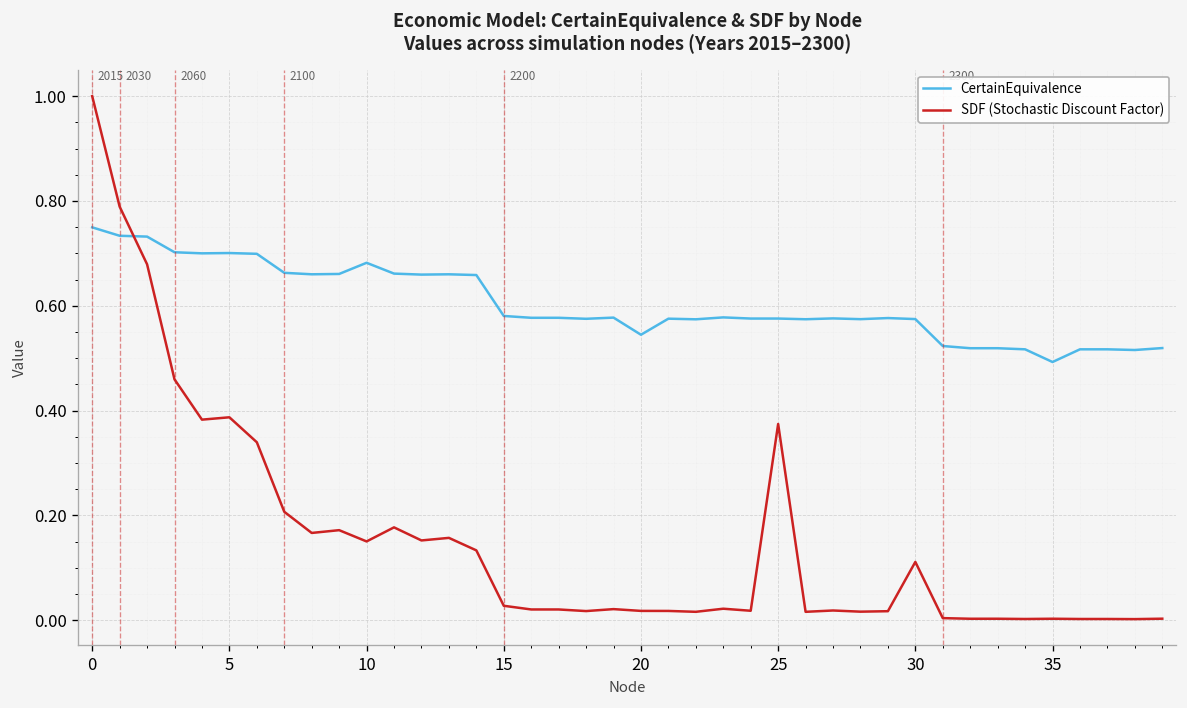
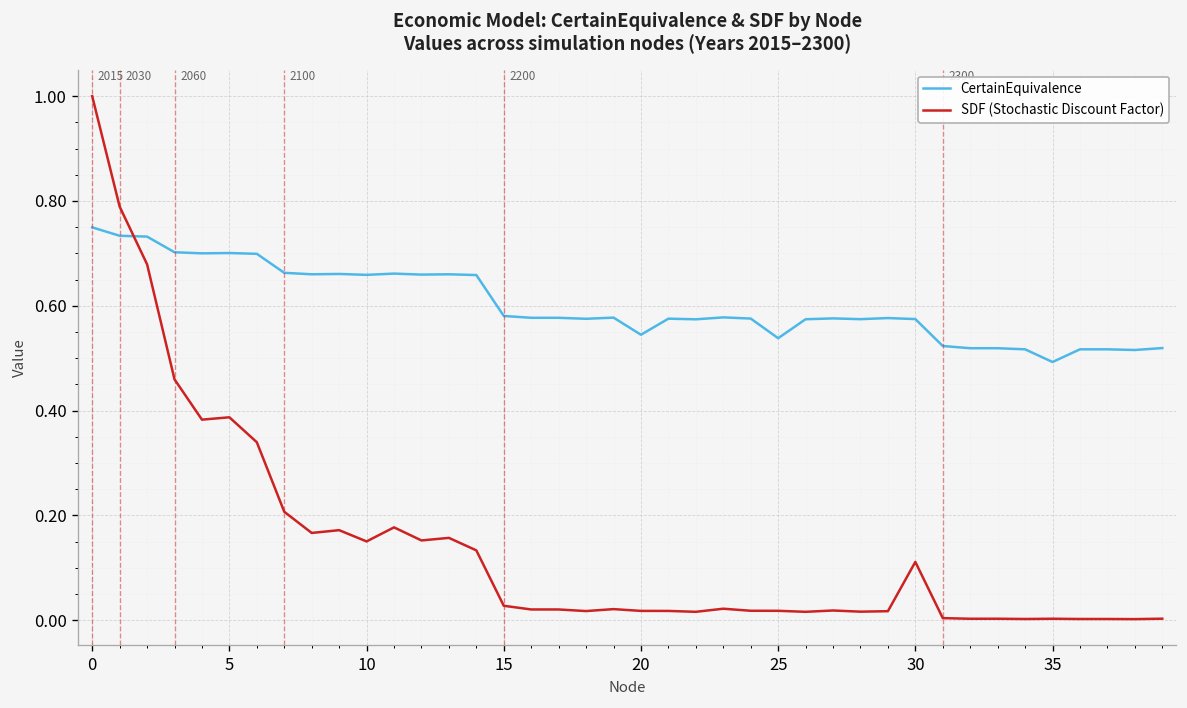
  {
    "CertainEquivalence": {
      "0": 0.75,
      "5": 0.70,
-     "10": 0.68,
+     "10": 0.66,
      "15": 0.58,
      "20": 0.54,
-     "25": 0.58,
+     "25": 0.54,
      "30": 0.57,
      "35": 0.49
    },
    "SDF (Stochastic Discount Factor)": {
      "5": 0.39,
      "10": 0.15,
      "15": 0.03,
      "20": 0.02,
-     "25": 0.37,
+     "25": 0.02,
      "30": 0.11,
      "35": 0.00
    }
  }
